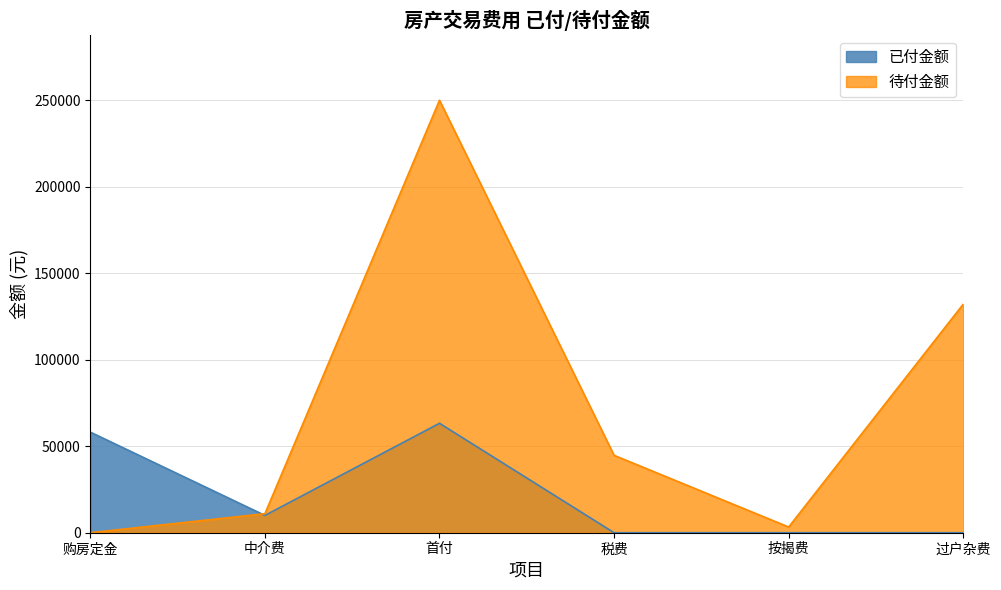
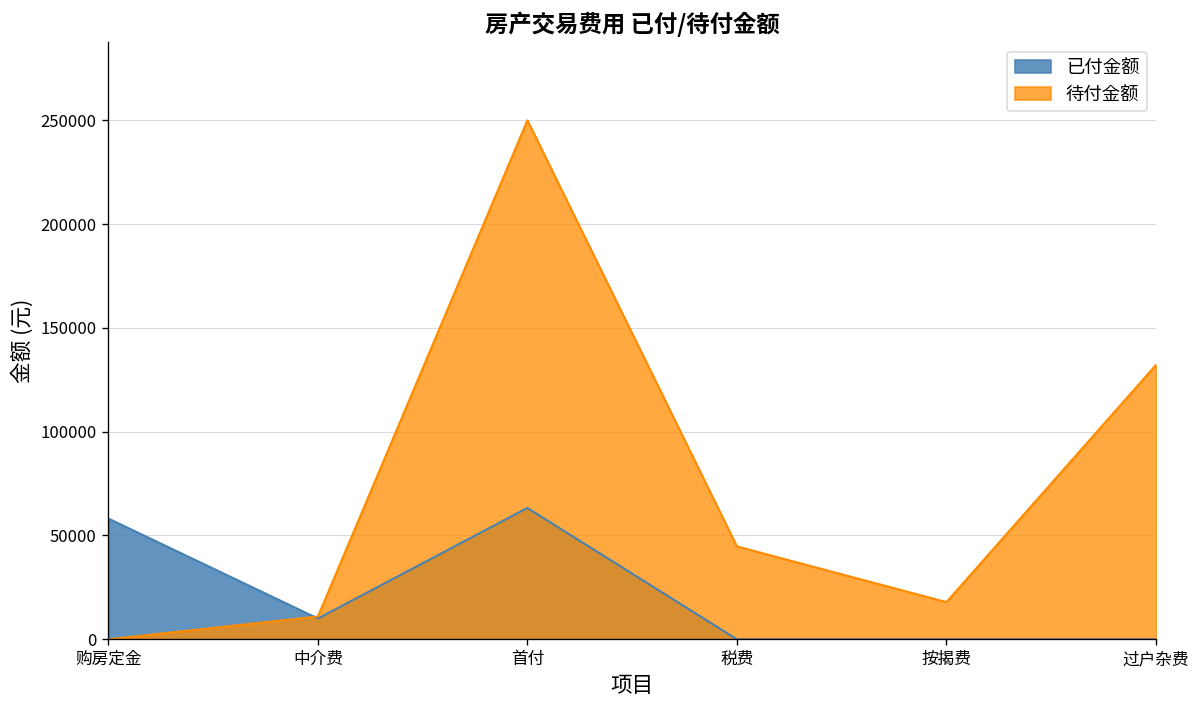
  {
    "已付金额": {
      "购房定金": 58000,
      "首付": 63000,
      "税费": 0,
      "按揭费": 0,
      "过户杂费": 0
    },
    "待付金额": {
      "购房定金": 0,
      "首付": 250000,
      "税费": 45000,
-     "按揭费": 3000,
+     "按揭费": 18000,
      "过户杂费": 132000
    }
  }
